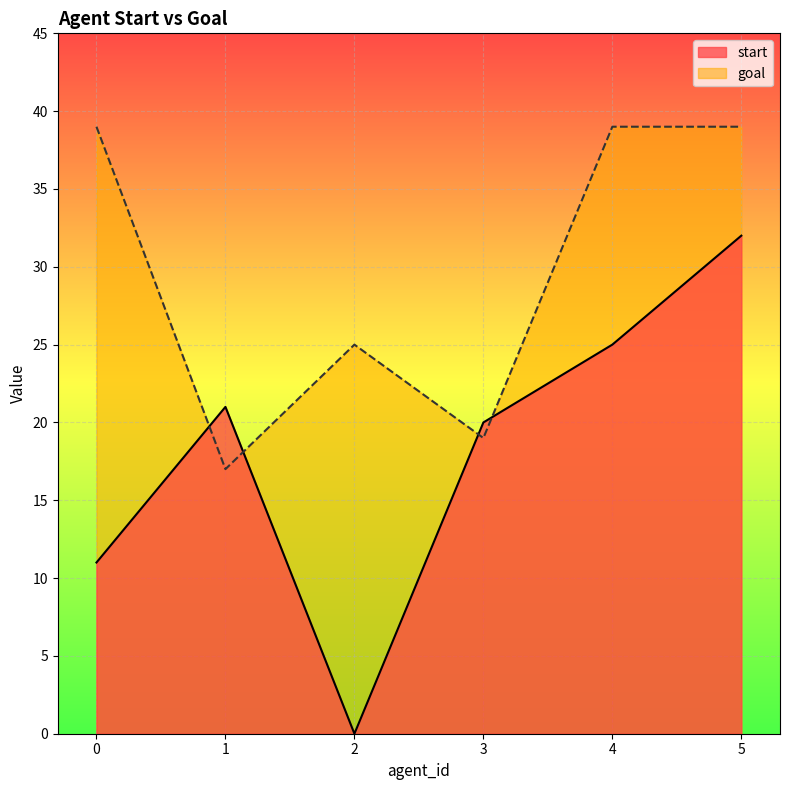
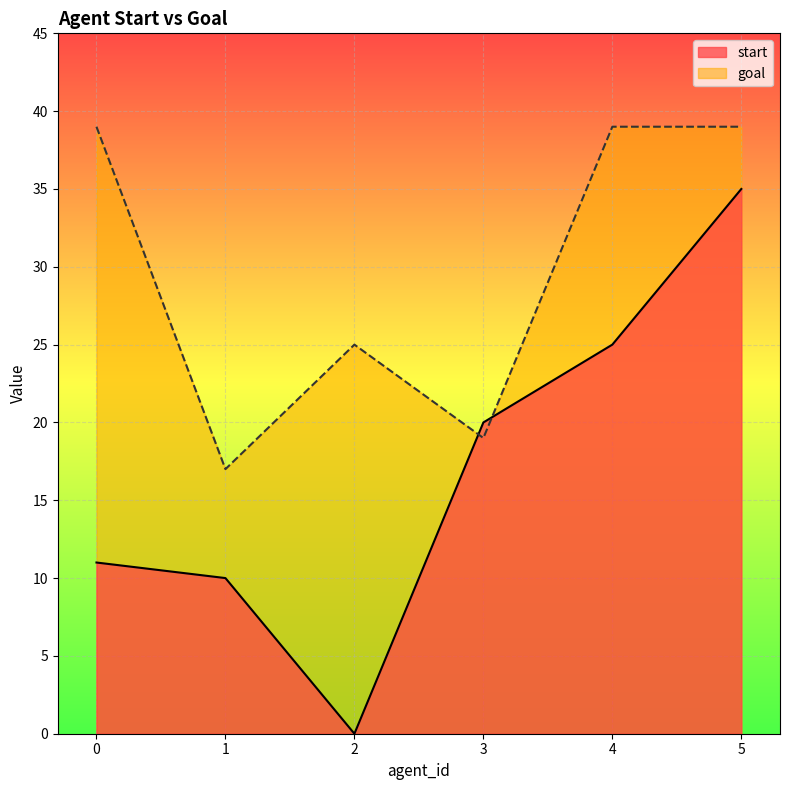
  {
    "start": {
      "0": 11,
-     "1": 21,
+     "1": 10,
      "2": 0,
      "3": 20,
      "4": 25,
-     "5": 32
+     "5": 35
    },
    "goal": {
      "0": 39,
      "1": 17,
      "2": 25,
      "3": 19,
      "4": 39,
      "5": 39
    }
  }
